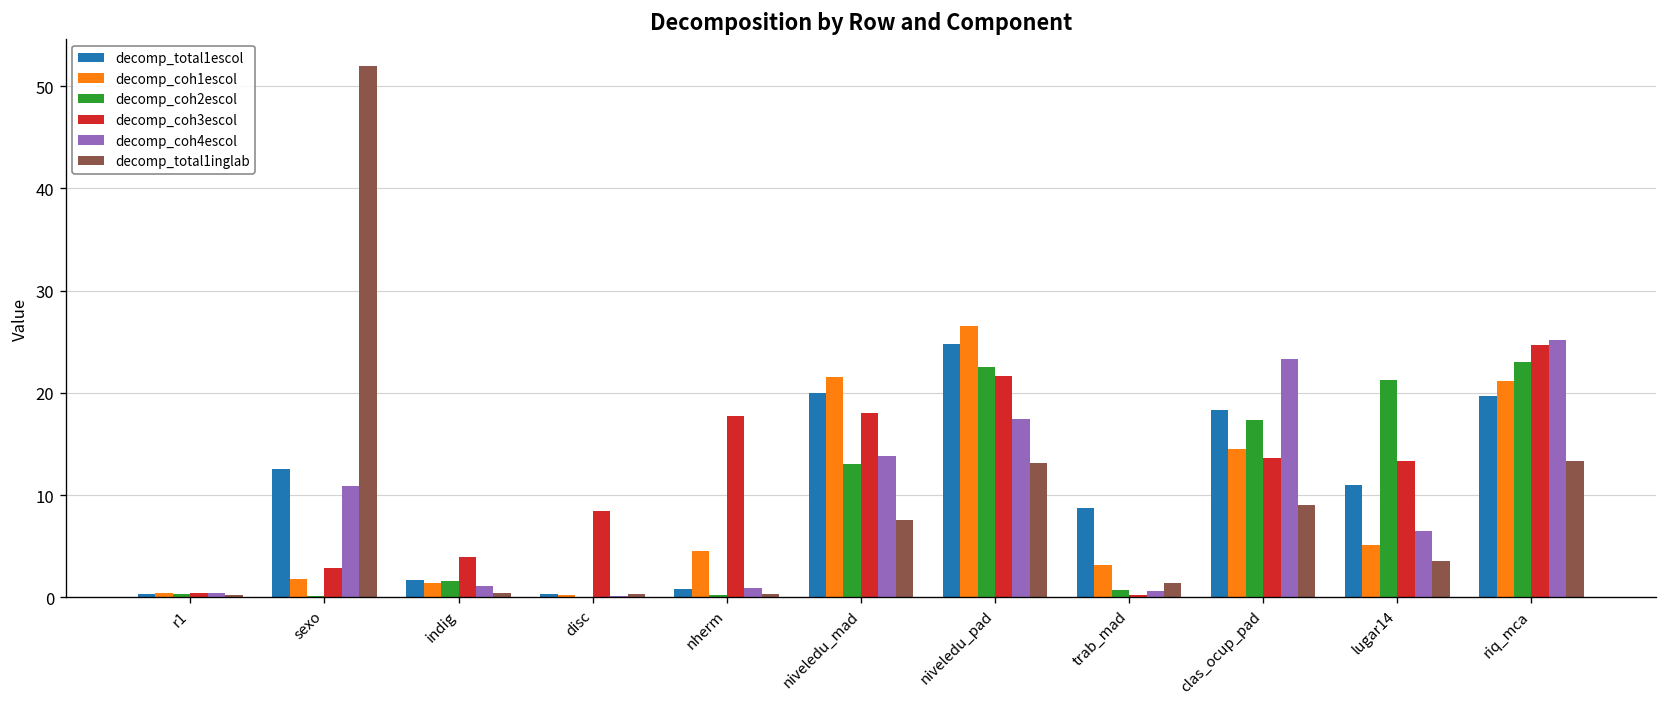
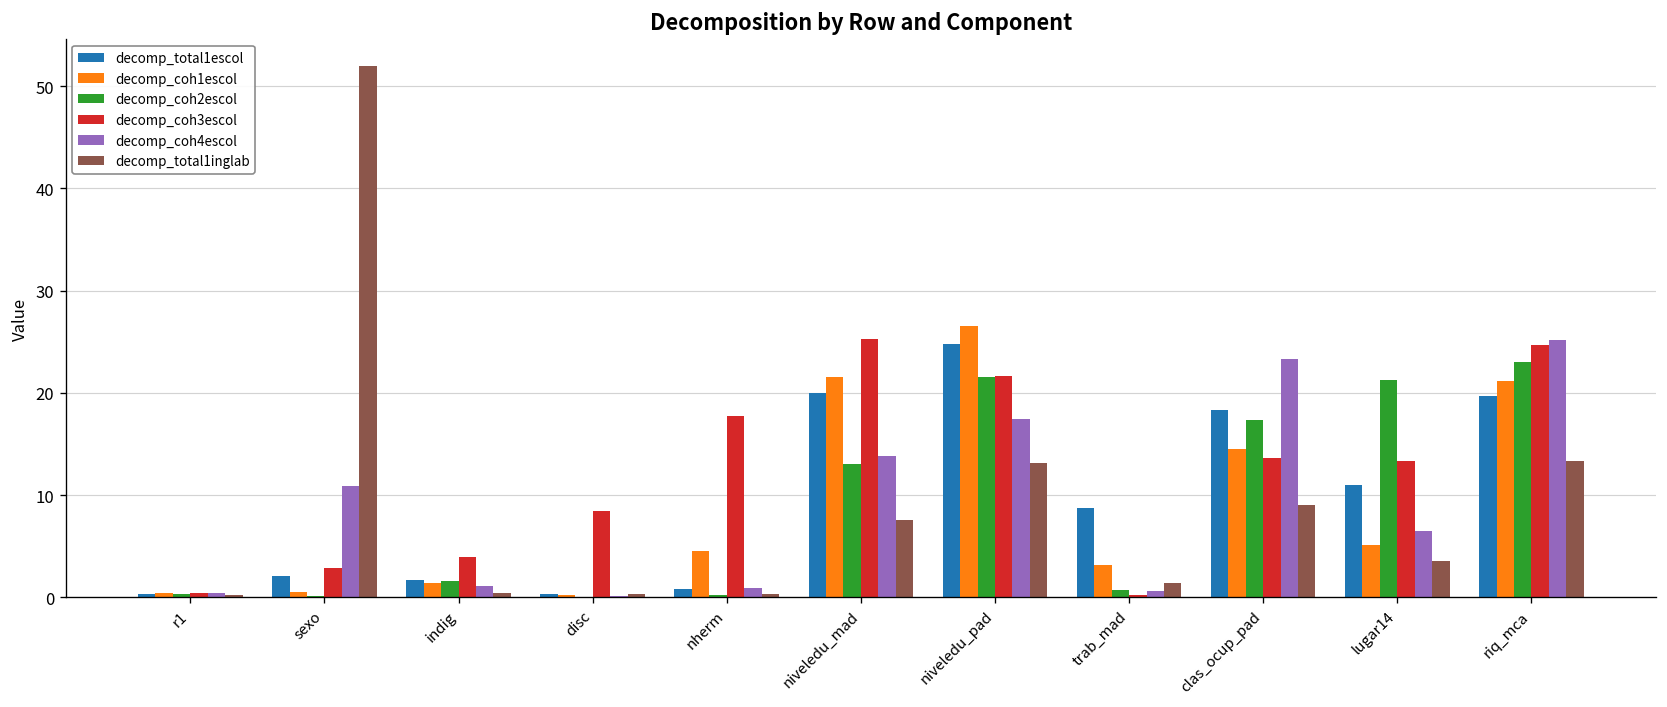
  {
    "decomp_total1escol": {
      "r1": 0,
-     "sexo": 13,
+     "sexo": 2,
      "indig": 2,
      "disc": 0,
      "nherm": 1,
      "niveledu_mad": 20,
      "niveledu_pad": 25,
      "trab_mad": 9,
      "clas_ocup_pad": 18,
      "lugar14": 11,
      "riq_mca": 20
    },
    "decomp_coh1escol": {
      "r1": 0,
-     "sexo": 2,
+     "sexo": 1,
      "indig": 1,
      "nherm": 5,
      "niveledu_mad": 22,
      "niveledu_pad": 27,
      "trab_mad": 3,
      "clas_ocup_pad": 14,
      "lugar14": 5,
      "riq_mca": 21
    },
    "decomp_coh2escol": {
      "r1": 0,
      "indig": 2,
      "niveledu_mad": 13,
-     "niveledu_pad": 23,
+     "niveledu_pad": 22,
      "trab_mad": 1,
      "clas_ocup_pad": 17,
      "lugar14": 21,
      "riq_mca": 23
    },
    "decomp_coh3escol": {
      "r1": 0,
      "sexo": 3,
      "indig": 4,
      "disc": 8,
      "nherm": 18,
-     "niveledu_mad": 18,
+     "niveledu_mad": 25,
      "niveledu_pad": 22,
      "clas_ocup_pad": 14,
      "lugar14": 13,
      "riq_mca": 25
    },
    "decomp_coh4escol": {
      "r1": 0,
      "sexo": 11,
      "indig": 1,
      "nherm": 1,
      "niveledu_mad": 14,
      "niveledu_pad": 17,
      "trab_mad": 1,
      "clas_ocup_pad": 23,
      "lugar14": 6,
      "riq_mca": 25
    },
    "decomp_total1inglab": {
      "sexo": 52,
      "indig": 0,
      "disc": 0,
      "nherm": 0,
      "niveledu_mad": 8,
      "niveledu_pad": 13,
      "trab_mad": 1,
      "clas_ocup_pad": 9,
      "lugar14": 4,
      "riq_mca": 13
    }
  }
